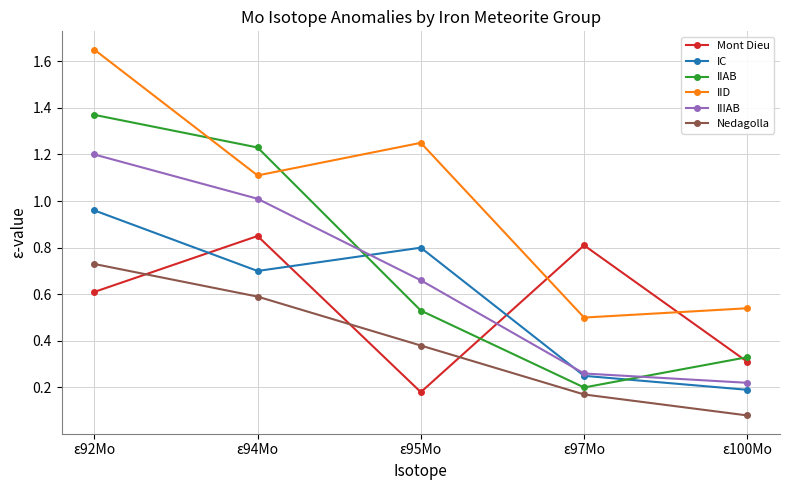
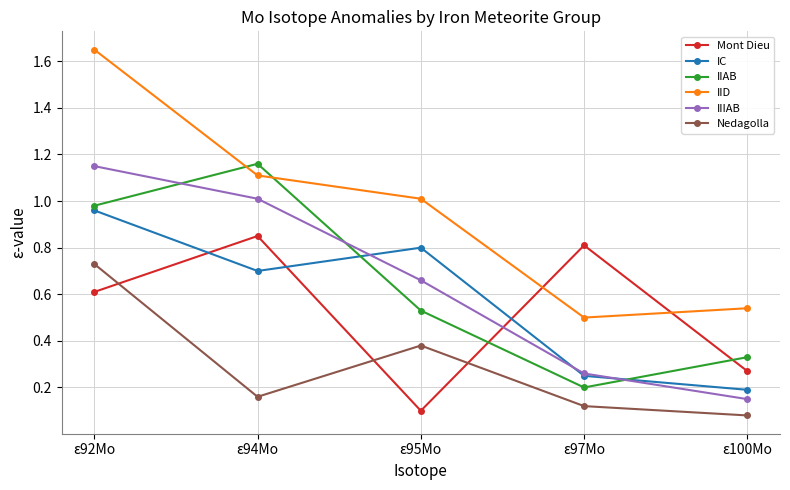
  {
    "Mont Dieu": {
      "ε92Mo": 0.61,
      "ε94Mo": 0.85,
-     "ε95Mo": 0.18,
+     "ε95Mo": 0.10,
      "ε97Mo": 0.81,
-     "ε100Mo": 0.31
+     "ε100Mo": 0.27
    },
    "IC": {
      "ε92Mo": 0.96,
      "ε94Mo": 0.70,
      "ε95Mo": 0.80,
      "ε100Mo": 0.19
    },
    "IIAB": {
-     "ε92Mo": 1.37,
-     "ε94Mo": 1.23,
+     "ε92Mo": 0.98,
+     "ε94Mo": 1.16,
      "ε95Mo": 0.53,
      "ε97Mo": 0.20,
      "ε100Mo": 0.33
    },
    "IID": {
      "ε92Mo": 1.65,
      "ε94Mo": 1.11,
-     "ε95Mo": 1.25,
+     "ε95Mo": 1.01,
      "ε97Mo": 0.50,
      "ε100Mo": 0.54
    },
    "IIIAB": {
-     "ε92Mo": 1.20,
+     "ε92Mo": 1.15,
      "ε94Mo": 1.01,
      "ε95Mo": 0.66,
-     "ε100Mo": 0.22
+     "ε100Mo": 0.15
    },
    "Nedagolla": {
      "ε92Mo": 0.73,
-     "ε94Mo": 0.59,
+     "ε94Mo": 0.16,
      "ε95Mo": 0.38,
-     "ε97Mo": 0.17,
+     "ε97Mo": 0.12,
      "ε100Mo": 0.08
    }
  }
